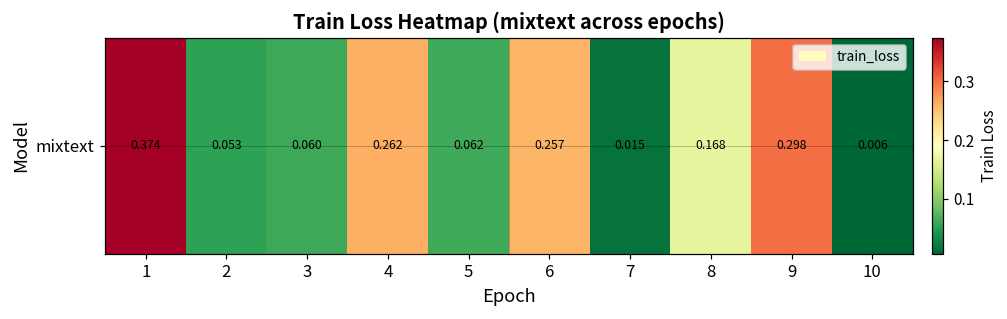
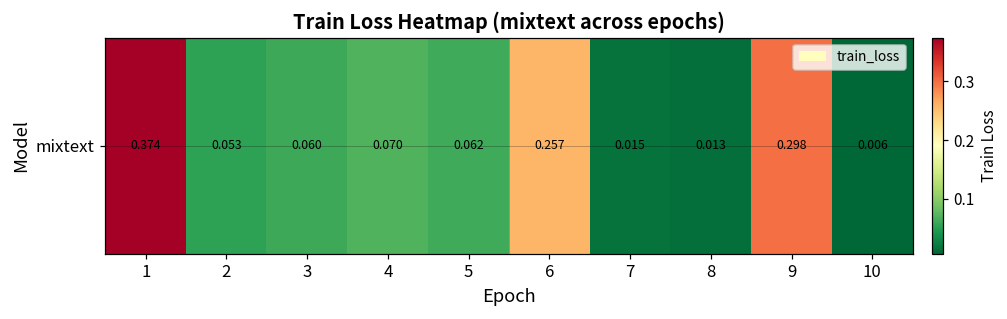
  {
    "mixtext": {
      "1": 0.374,
      "2": 0.053,
      "3": 0.060,
-     "4": 0.262,
+     "4": 0.070,
      "5": 0.062,
      "6": 0.257,
      "7": 0.015,
-     "8": 0.168,
+     "8": 0.013,
      "9": 0.298,
      "10": 0.006
    }
  }
